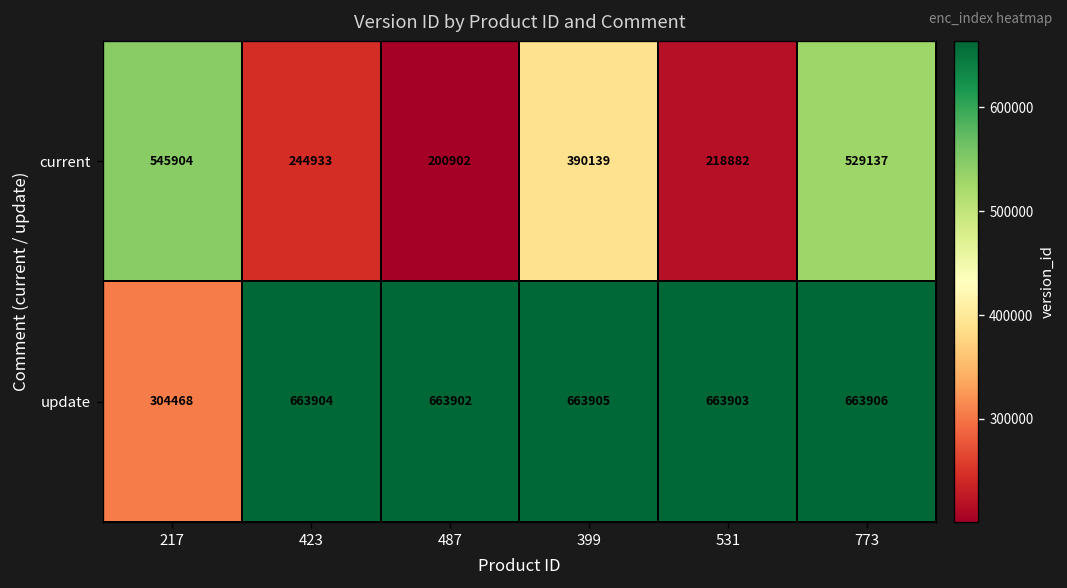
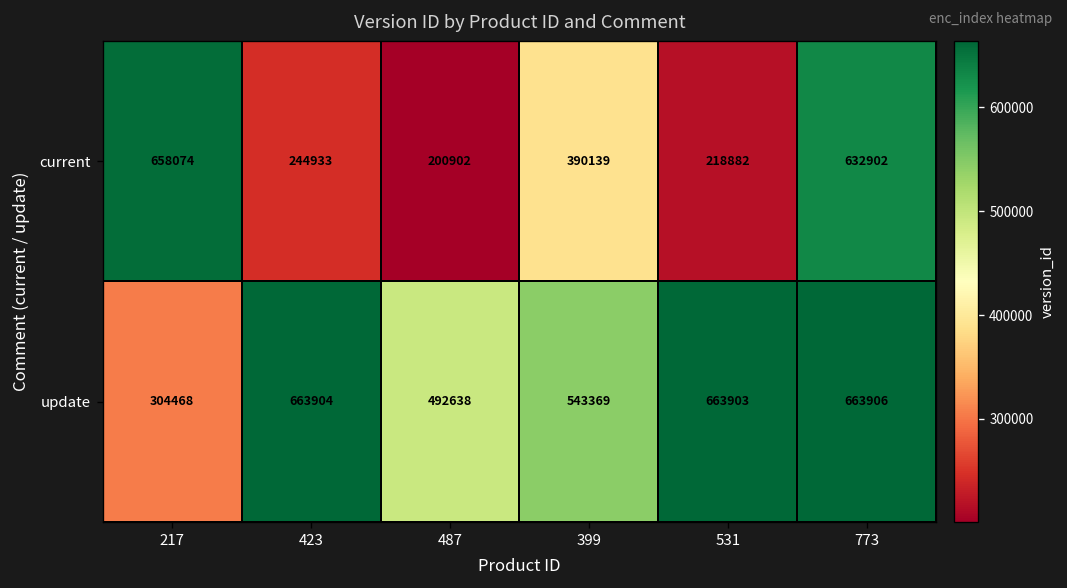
  {
    "current": {
-     "217": 545904,
+     "217": 658074,
      "423": 244933,
      "487": 200902,
      "399": 390139,
      "531": 218882,
-     "773": 529137
+     "773": 632902
    },
    "update": {
      "217": 304468,
      "423": 663904,
-     "487": 663902,
-     "399": 663905,
+     "487": 492638,
+     "399": 543369,
      "531": 663903,
      "773": 663906
    }
  }
